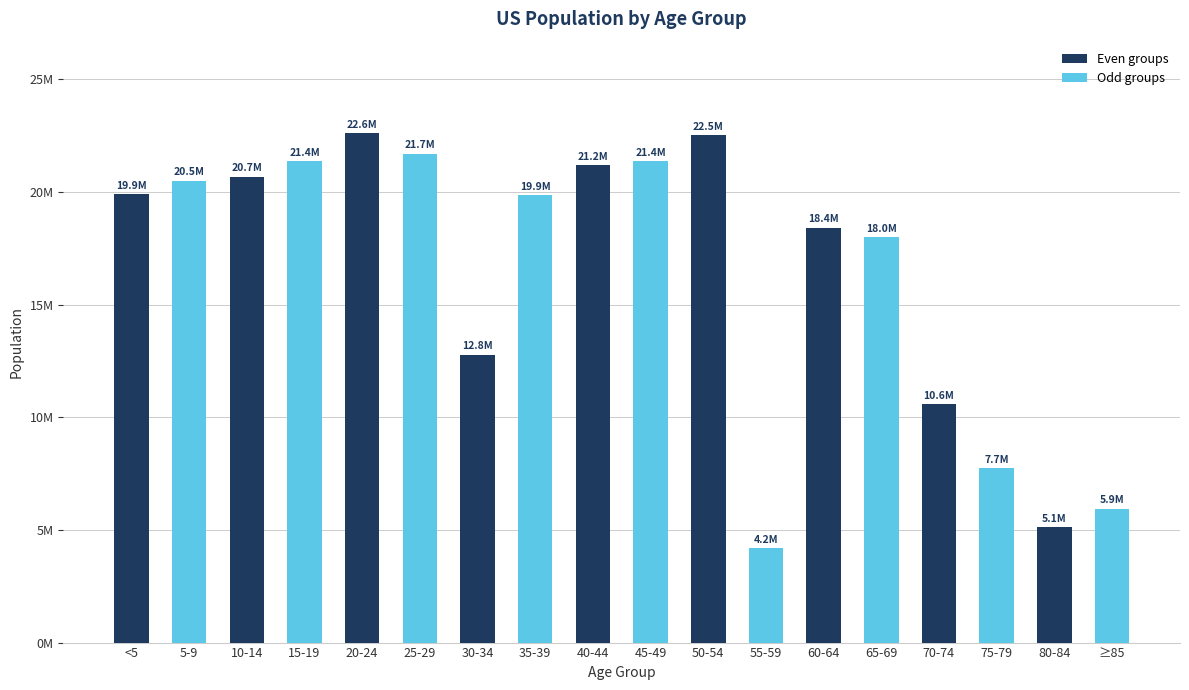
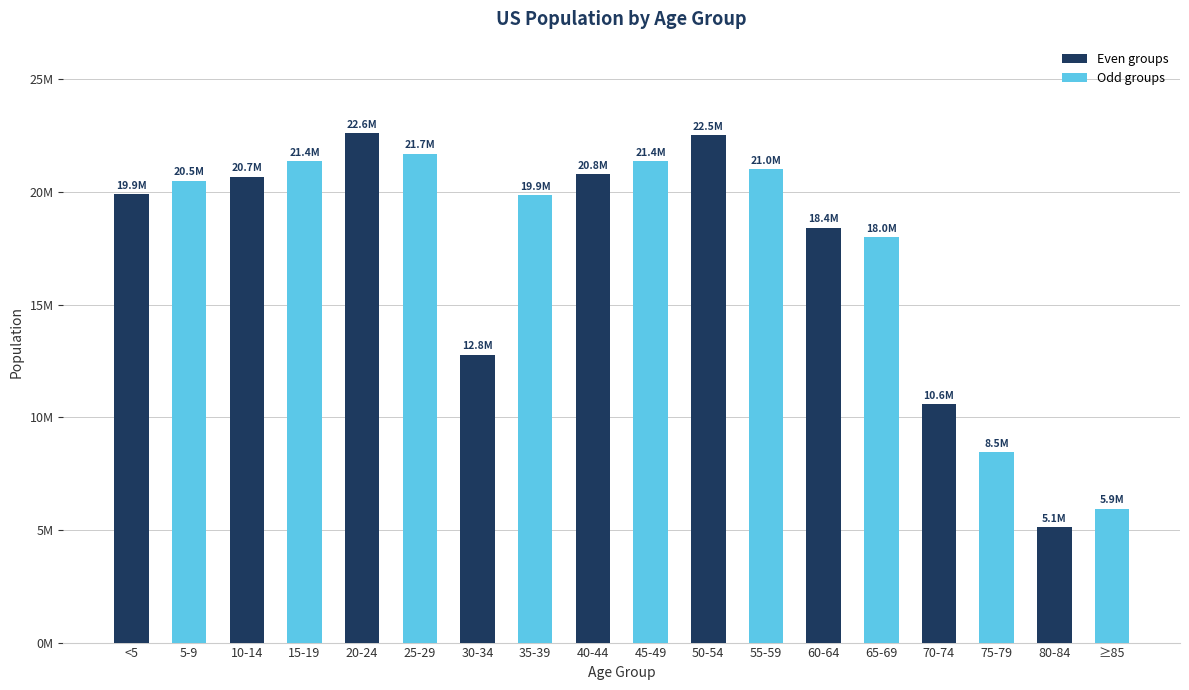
  {
    "<5": "19.9M",
    "5-9": "20.5M",
    "10-14": "20.7M",
    "15-19": "21.4M",
    "20-24": "22.6M",
    "25-29": "21.7M",
    "30-34": "12.8M",
    "35-39": "19.9M",
-   "40-44": "21.2M",
+   "40-44": "20.8M",
    "45-49": "21.4M",
    "50-54": "22.5M",
-   "55-59": "4.2M",
+   "55-59": "21.0M",
    "60-64": "18.4M",
    "65-69": "18.0M",
    "70-74": "10.6M",
-   "75-79": "7.7M",
+   "75-79": "8.5M",
    "80-84": "5.1M",
    "≥85": "5.9M"
  }
